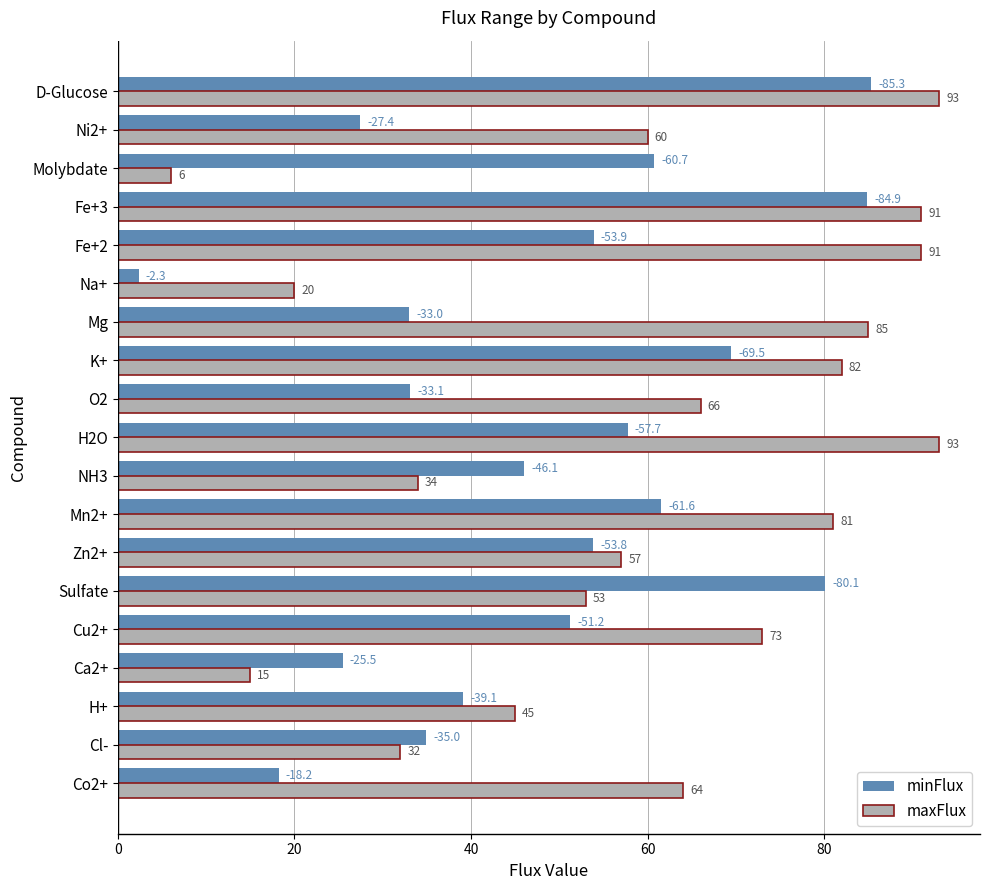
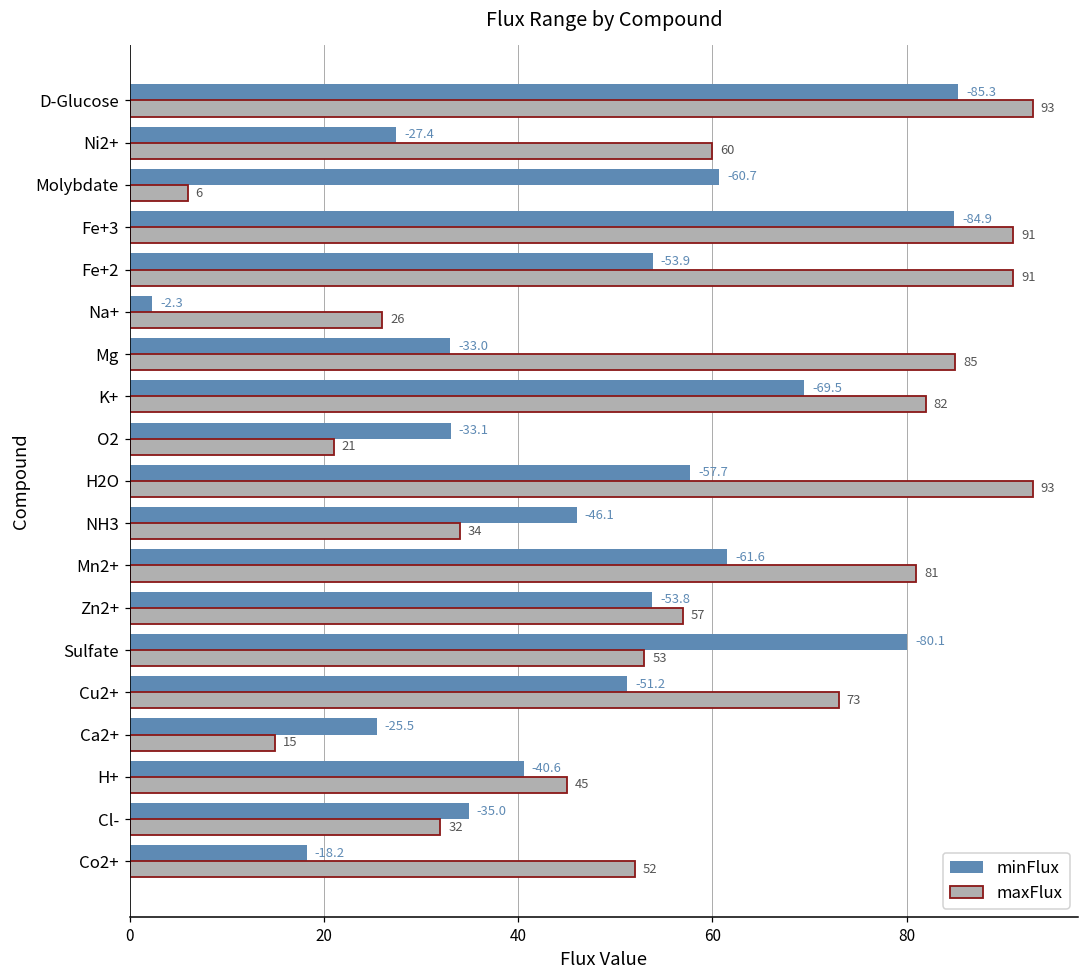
  {
    "minFlux": {
-     "H+": -39.1
+     "H+": -40.6
    },
    "maxFlux": {
      "D-Glucose": 93,
      "Ni2+": 60,
      "Molybdate": 6,
      "Fe+3": 91,
      "Fe+2": 91,
-     "Na+": 20,
+     "Na+": 26,
      "Mg": 85,
      "K+": 82,
-     "O2": 66,
+     "O2": 21,
      "H2O": 93,
      "NH3": 34,
      "Mn2+": 81,
      "Zn2+": 57,
      "Sulfate": 53,
      "Cu2+": 73,
      "Ca2+": 15,
      "H+": 45,
      "Cl-": 32,
-     "Co2+": 64
+     "Co2+": 52
    }
  }
